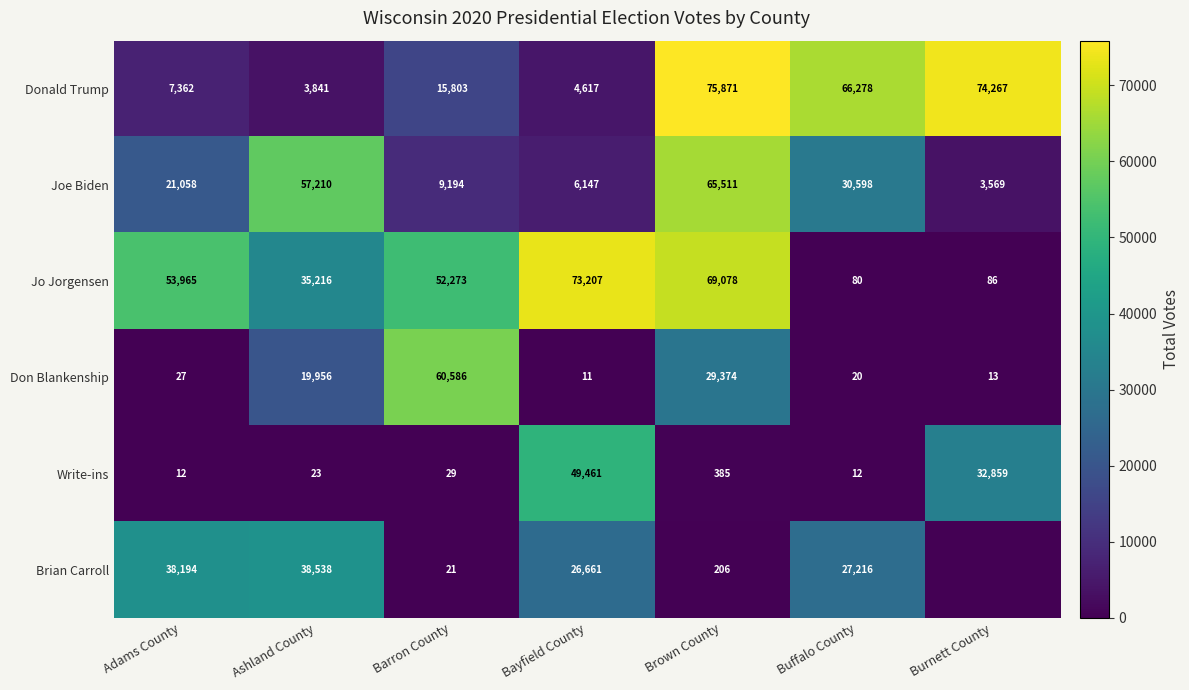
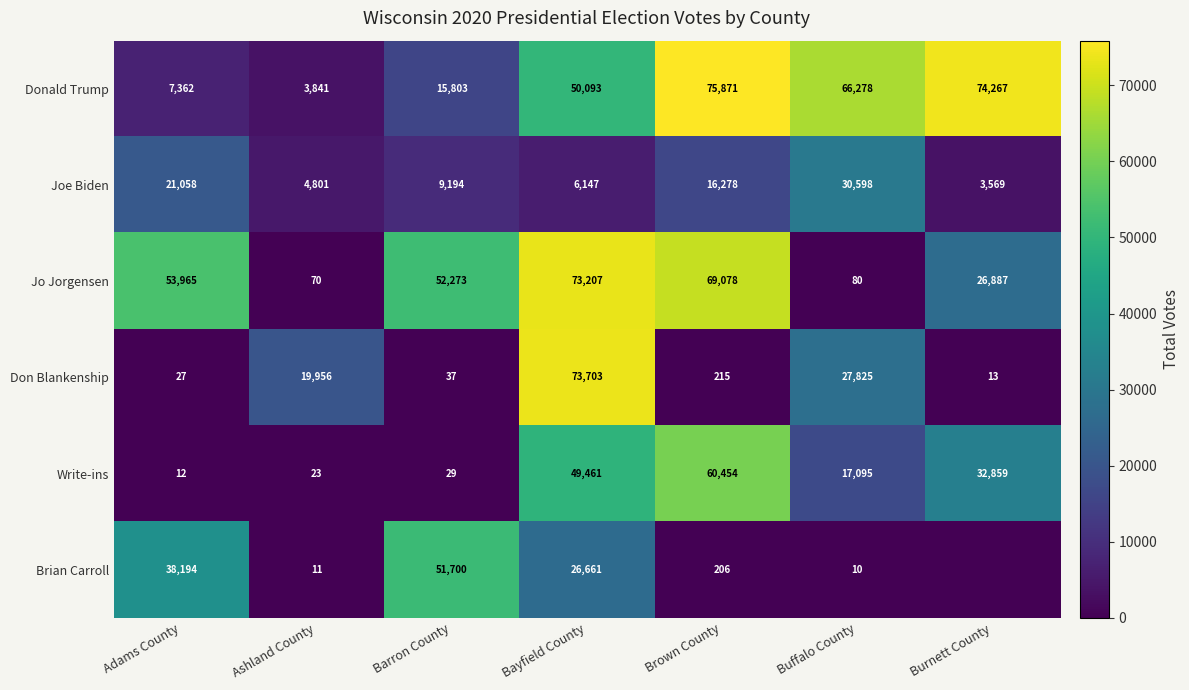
  {
    "Donald Trump": {
      "Adams County": "7,362",
      "Ashland County": "3,841",
      "Barron County": "15,803",
-     "Bayfield County": "4,617",
+     "Bayfield County": "50,093",
      "Brown County": "75,871",
      "Buffalo County": "66,278",
      "Burnett County": "74,267"
    },
    "Joe Biden": {
      "Adams County": "21,058",
-     "Ashland County": "57,210",
+     "Ashland County": "4,801",
      "Barron County": "9,194",
      "Bayfield County": "6,147",
-     "Brown County": "65,511",
+     "Brown County": "16,278",
      "Buffalo County": "30,598",
      "Burnett County": "3,569"
    },
    "Jo Jorgensen": {
      "Adams County": "53,965",
-     "Ashland County": "35,216",
+     "Ashland County": "70",
      "Barron County": "52,273",
      "Bayfield County": "73,207",
      "Brown County": "69,078",
      "Buffalo County": "80",
-     "Burnett County": "86"
+     "Burnett County": "26,887"
    },
    "Don Blankenship": {
      "Adams County": "27",
      "Ashland County": "19,956",
-     "Barron County": "60,586",
-     "Bayfield County": "11",
-     "Brown County": "29,374",
-     "Buffalo County": "20",
+     "Barron County": "37",
+     "Bayfield County": "73,703",
+     "Brown County": "215",
+     "Buffalo County": "27,825",
      "Burnett County": "13"
    },
    "Write-ins": {
      "Adams County": "12",
      "Ashland County": "23",
      "Barron County": "29",
      "Bayfield County": "49,461",
-     "Brown County": "385",
-     "Buffalo County": "12",
+     "Brown County": "60,454",
+     "Buffalo County": "17,095",
      "Burnett County": "32,859"
    },
    "Brian Carroll": {
      "Adams County": "38,194",
-     "Ashland County": "38,538",
-     "Barron County": "21",
+     "Ashland County": "11",
+     "Barron County": "51,700",
      "Bayfield County": "26,661",
      "Brown County": "206",
-     "Buffalo County": "27,216"
+     "Buffalo County": "10"
    }
  }
